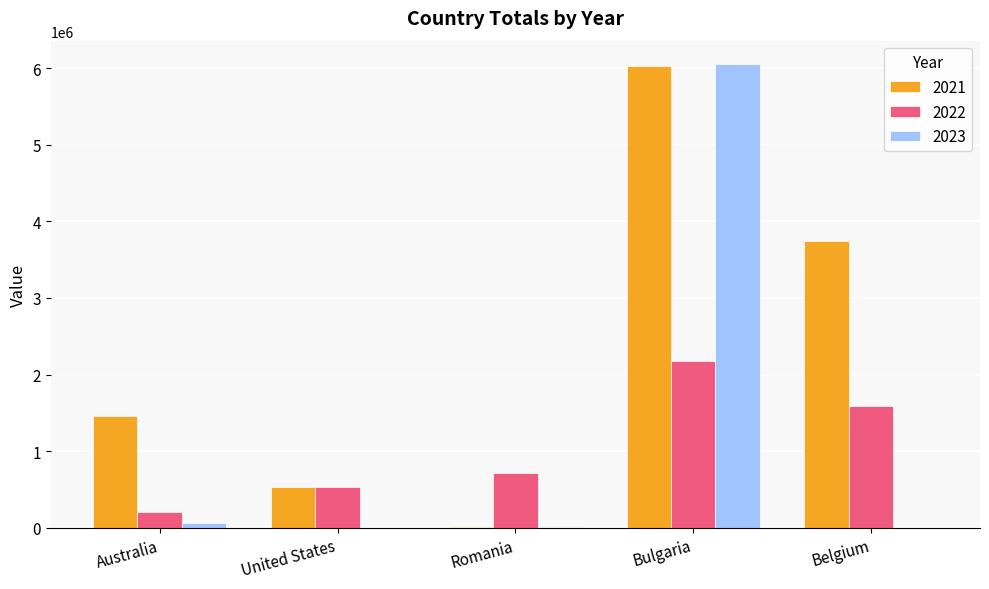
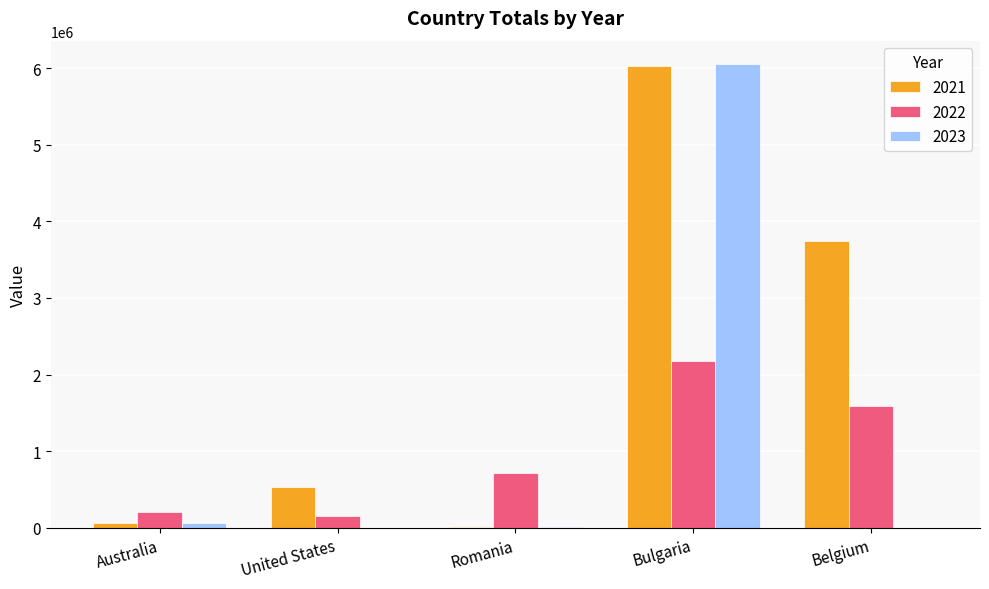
  {
    "2021": {
-     "Australia": 1500000,
+     "Australia": 100000,
      "United States": 500000,
      "Bulgaria": 6000000,
      "Belgium": 3700000
    },
    "2022": {
      "Australia": 200000,
-     "United States": 500000,
+     "United States": 200000,
      "Romania": 700000,
      "Bulgaria": 2200000,
      "Belgium": 1600000
    },
    "2023": {
      "Australia": 100000,
      "United States": 0,
      "Bulgaria": 6100000,
      "Belgium": 0
    }
  }
